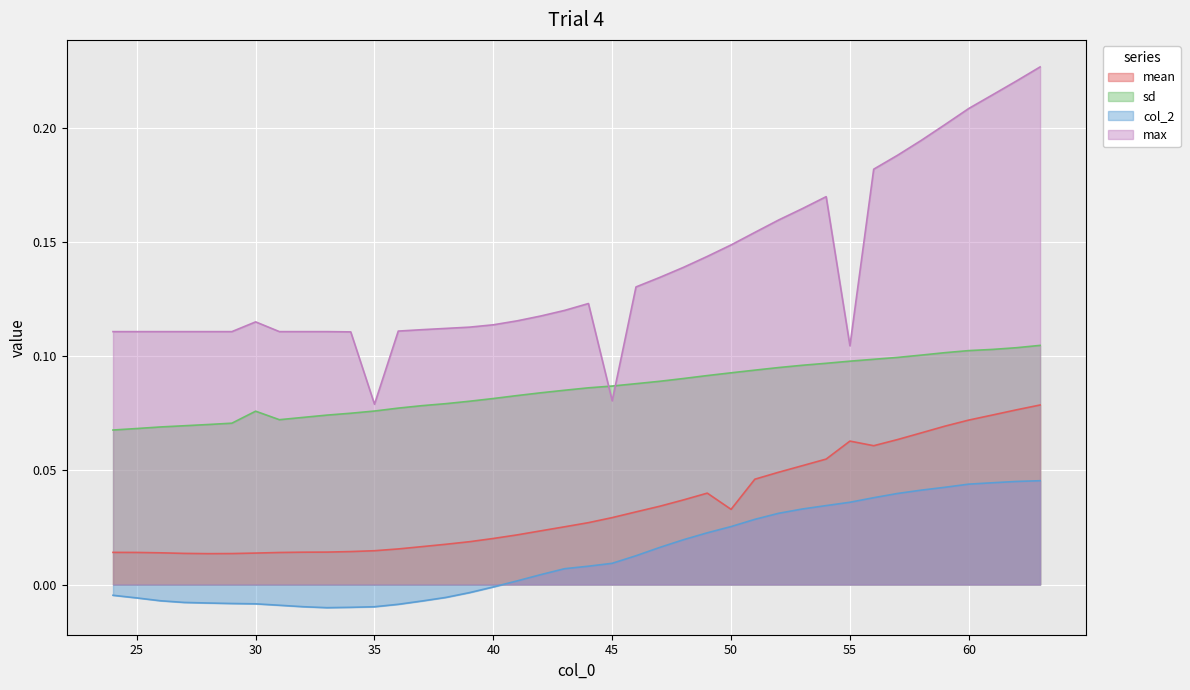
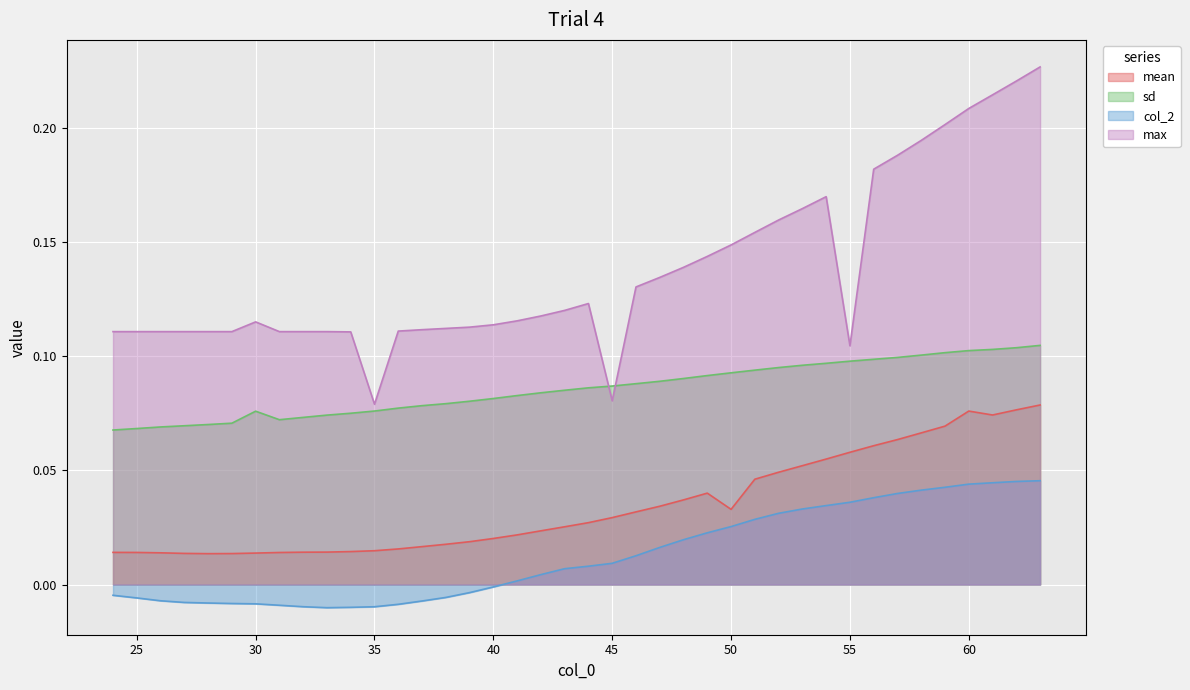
  {
    "mean": {
      "25": 0.014,
      "30": 0.014,
      "35": 0.015,
      "40": 0.020,
      "45": 0.029,
      "50": 0.033,
-     "55": 0.063,
-     "60": 0.072
+     "55": 0.058,
+     "60": 0.076
    },
    "sd": {
      "25": 0.068,
      "30": 0.076,
      "35": 0.076,
      "40": 0.081,
      "45": 0.087,
      "50": 0.093,
      "55": 0.098,
      "60": 0.102
    },
    "max": {
      "25": 0.111,
      "30": 0.115,
      "35": 0.079,
      "40": 0.114,
      "45": 0.080,
      "50": 0.149,
      "55": 0.105,
      "60": 0.208
    }
  }
